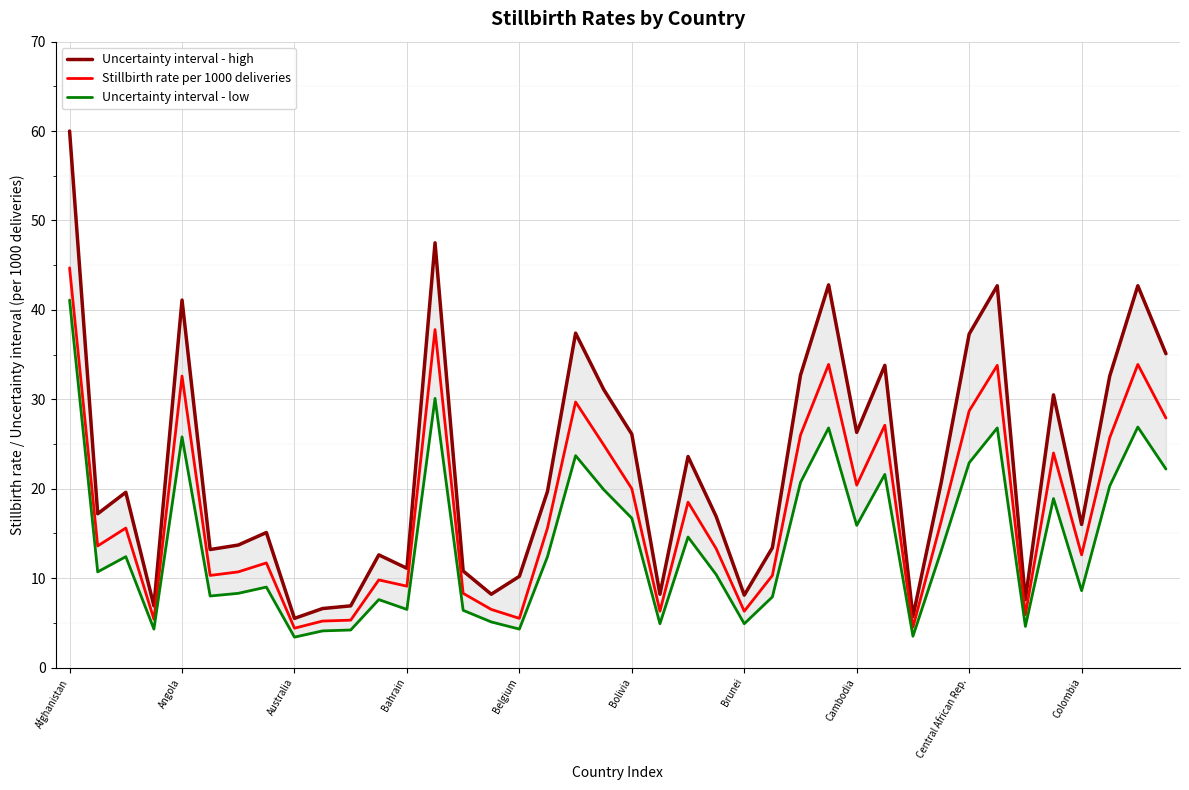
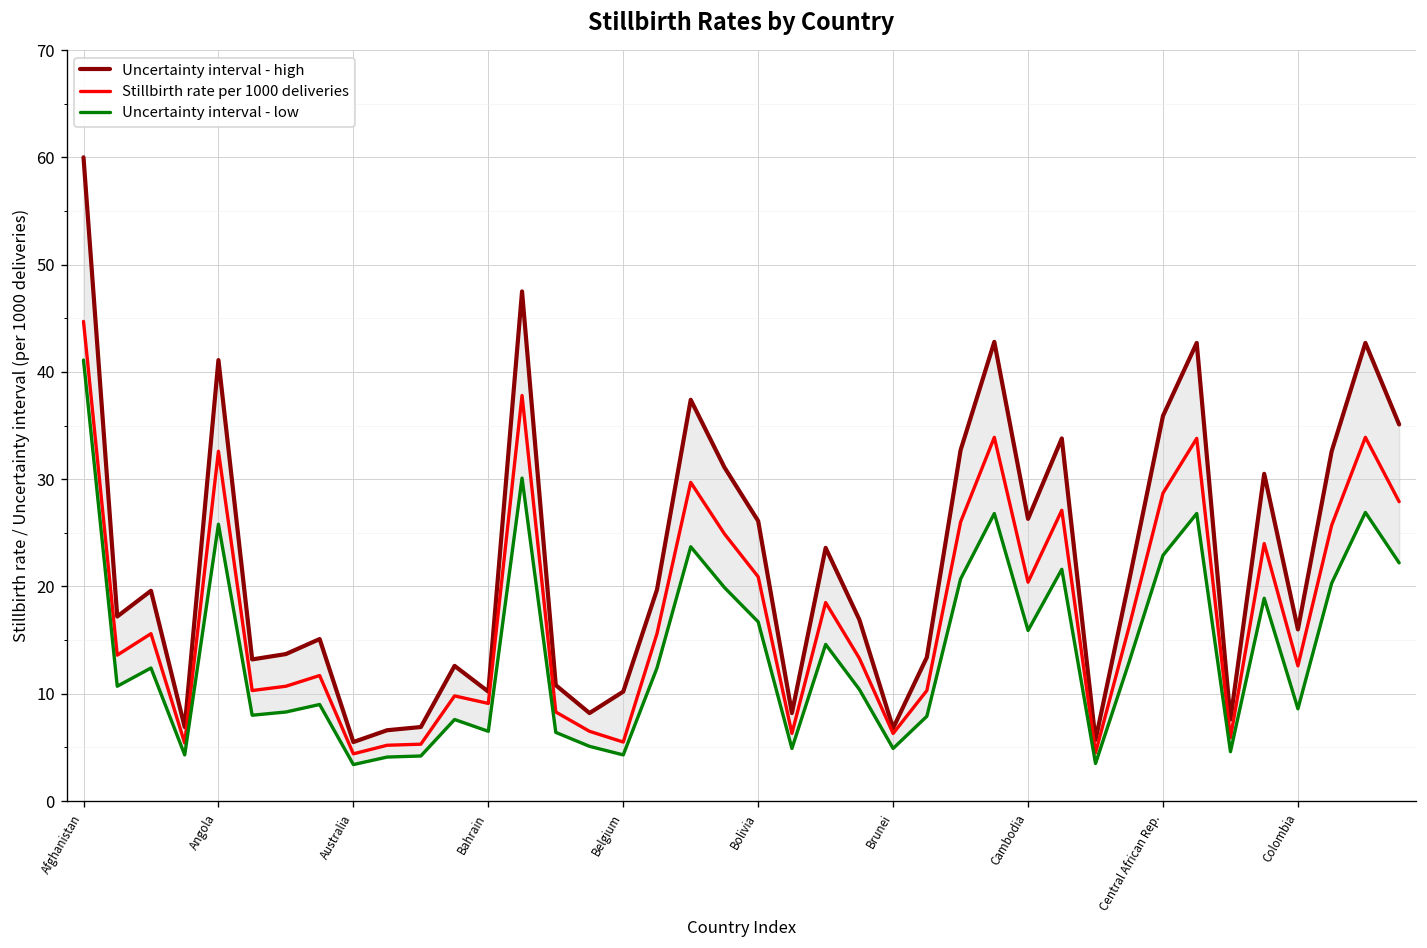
  {
    "Uncertainty interval - high": {
      "Afghanistan": 60,
      "Angola": 41,
      "Australia": 6,
-     "Bahrain": 11,
+     "Bahrain": 10,
      "Belgium": 10,
      "Bolivia": 26,
-     "Brunei": 8,
+     "Brunei": 7,
      "Cambodia": 26,
-     "Central African Rep.": 37,
+     "Central African Rep.": 36,
      "Colombia": 16
    },
    "Stillbirth rate per 1000 deliveries": {
      "Afghanistan": 45,
      "Angola": 33,
      "Australia": 4,
      "Bahrain": 9,
      "Belgium": 6,
-     "Bolivia": 20,
+     "Bolivia": 21,
      "Brunei": 6,
      "Cambodia": 20,
      "Central African Rep.": 29,
      "Colombia": 13
    },
    "Uncertainty interval - low": {
      "Afghanistan": 41,
      "Angola": 26,
      "Australia": 3,
      "Bahrain": 7,
      "Belgium": 4,
      "Bolivia": 17,
      "Brunei": 5,
      "Cambodia": 16,
      "Central African Rep.": 23,
      "Colombia": 9
    }
  }
